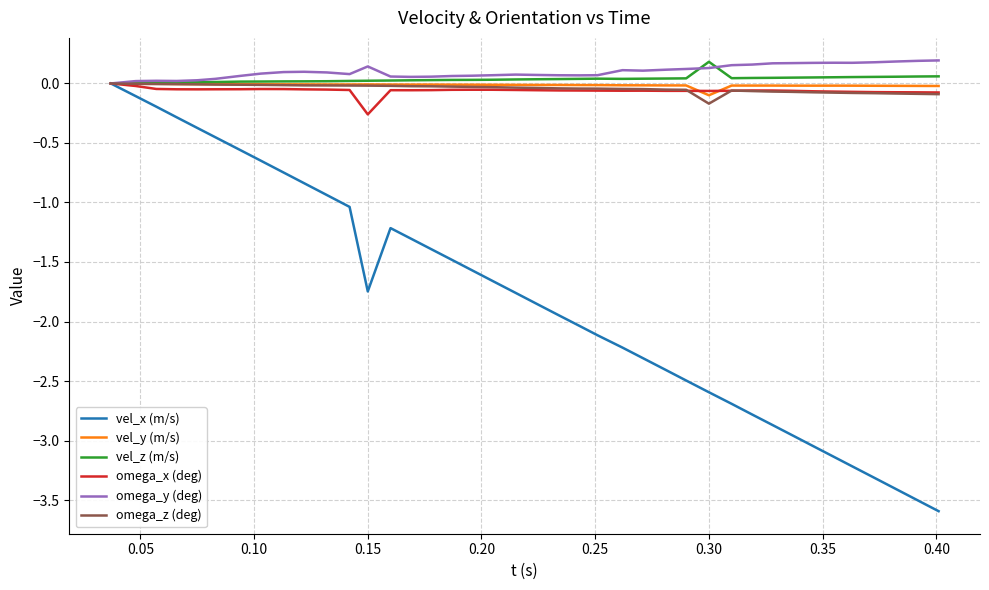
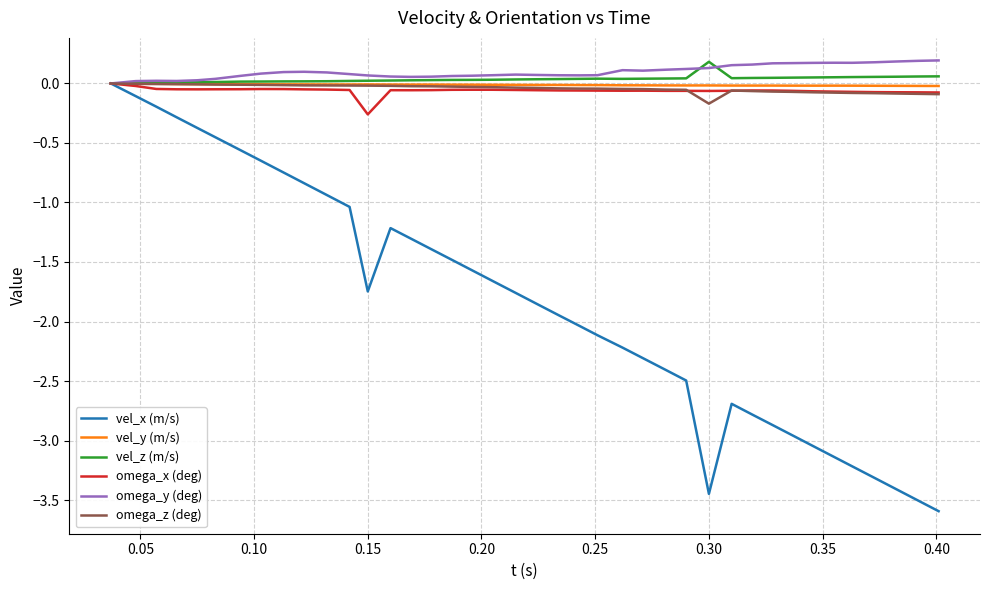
  {
    "vel_x (m/s)": {
      "0.15": -1.75,
-     "0.30": -2.59
+     "0.30": -3.45
    },
    "vel_y (m/s)": {
-     "0.30": -0.10
+     "0.30": -0.02
    },
    "vel_z (m/s)": {
      "0.15": 0.02,
      "0.30": 0.18
    },
    "omega_x (deg)": {
      "0.15": -0.26,
      "0.30": -0.06
    },
    "omega_y (deg)": {
-     "0.15": 0.14,
+     "0.15": 0.07,
      "0.30": 0.13
    },
    "omega_z (deg)": {
      "0.30": -0.17
    }
  }
